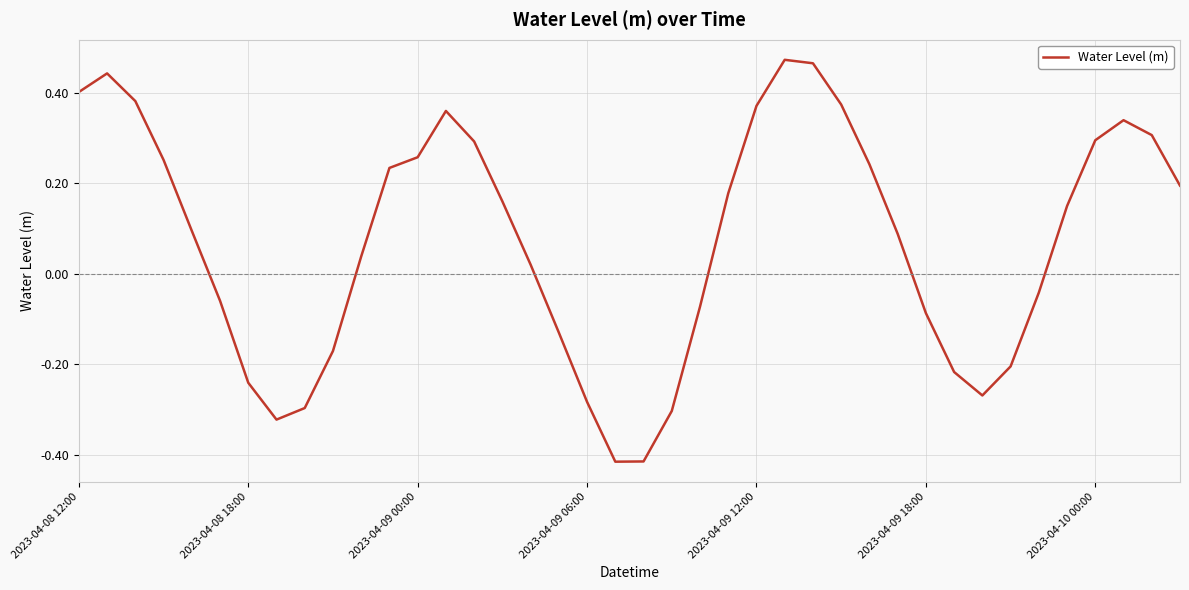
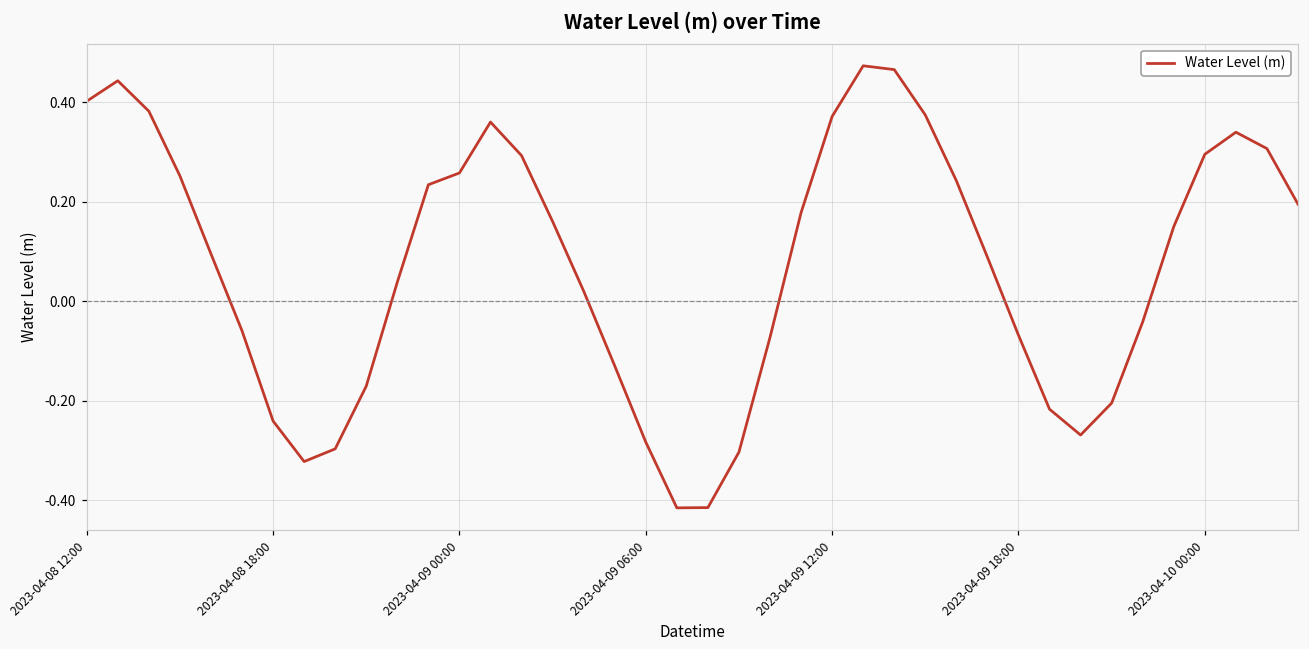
  {
    "2023-04-08 12:00": 0.40,
    "2023-04-08 18:00": -0.24,
    "2023-04-09 00:00": 0.26,
    "2023-04-09 06:00": -0.28,
    "2023-04-09 12:00": 0.37,
-   "2023-04-09 18:00": -0.09,
+   "2023-04-09 18:00": -0.07,
    "2023-04-10 00:00": 0.30
  }
